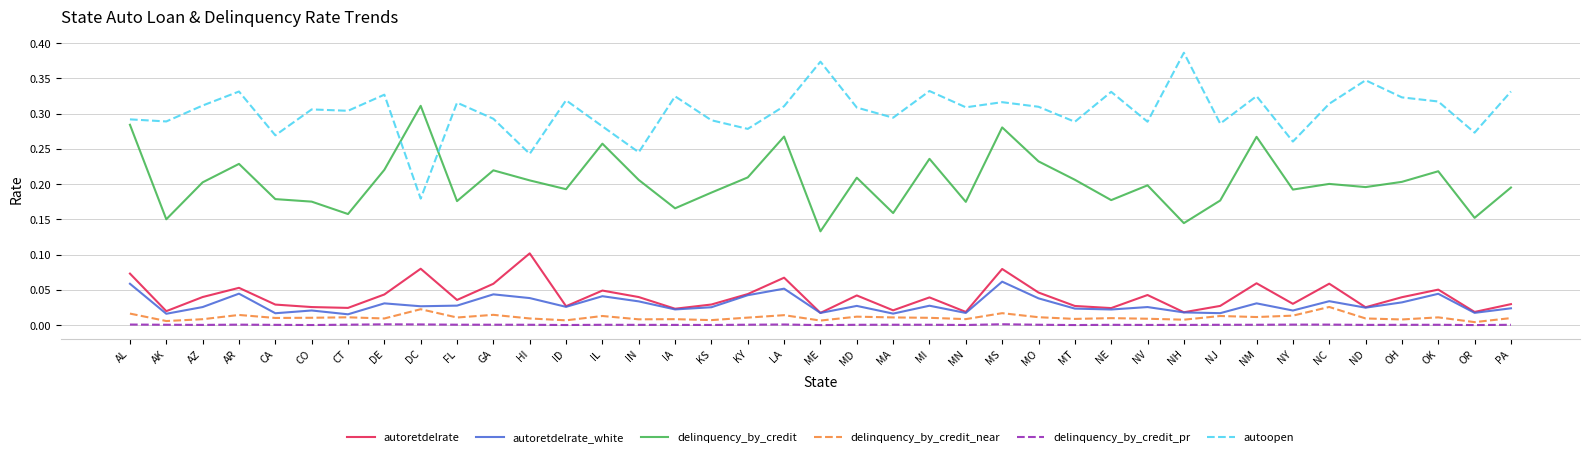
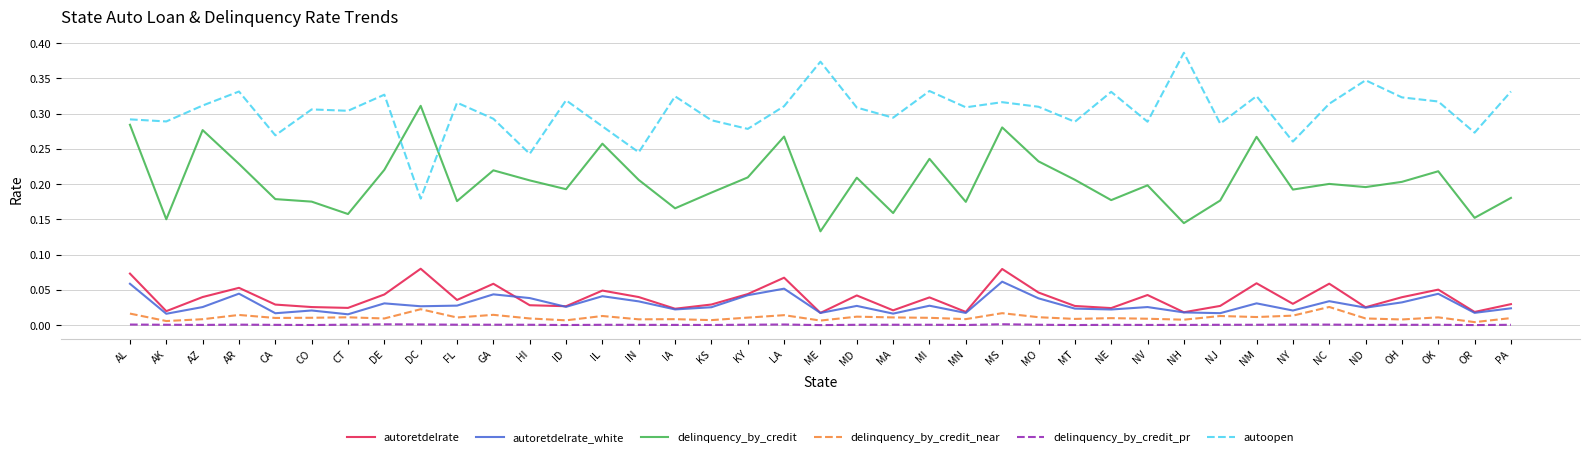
  {
    "autoretdelrate": {
      "AL": 0.07,
      "AK": 0.02,
      "AZ": 0.04,
      "AR": 0.05,
      "CA": 0.03,
      "CO": 0.03,
      "CT": 0.02,
      "DE": 0.04,
      "DC": 0.08,
      "FL": 0.04,
      "GA": 0.06,
-     "HI": 0.10,
+     "HI": 0.03,
      "IL": 0.05,
      "IN": 0.04,
      "KS": 0.03,
      "LA": 0.07,
      "MD": 0.04,
      "MA": 0.02,
      "MI": 0.04,
      "MS": 0.08,
      "MO": 0.05,
      "MT": 0.03,
      "NV": 0.04,
      "NJ": 0.03,
      "NM": 0.06,
      "NY": 0.03,
      "NC": 0.06,
      "OH": 0.04,
      "OK": 0.05,
      "PA": 0.03
    },
    "delinquency_by_credit": {
      "AL": 0.28,
      "AK": 0.15,
-     "AZ": 0.20,
+     "AZ": 0.28,
      "AR": 0.23,
      "CA": 0.18,
      "CO": 0.18,
      "CT": 0.16,
      "DE": 0.22,
      "DC": 0.31,
      "FL": 0.18,
      "GA": 0.22,
      "HI": 0.21,
      "ID": 0.19,
      "IL": 0.26,
      "IN": 0.21,
      "IA": 0.17,
      "KS": 0.19,
      "KY": 0.21,
      "LA": 0.27,
      "ME": 0.13,
      "MD": 0.21,
      "MA": 0.16,
      "MI": 0.24,
      "MN": 0.17,
      "MS": 0.28,
      "MO": 0.23,
      "MT": 0.21,
      "NE": 0.18,
      "NV": 0.20,
      "NH": 0.14,
      "NJ": 0.18,
      "NM": 0.27,
      "NY": 0.19,
      "NC": 0.20,
      "ND": 0.20,
      "OH": 0.20,
      "OK": 0.22,
      "OR": 0.15,
-     "PA": 0.20
+     "PA": 0.18
    }
  }
